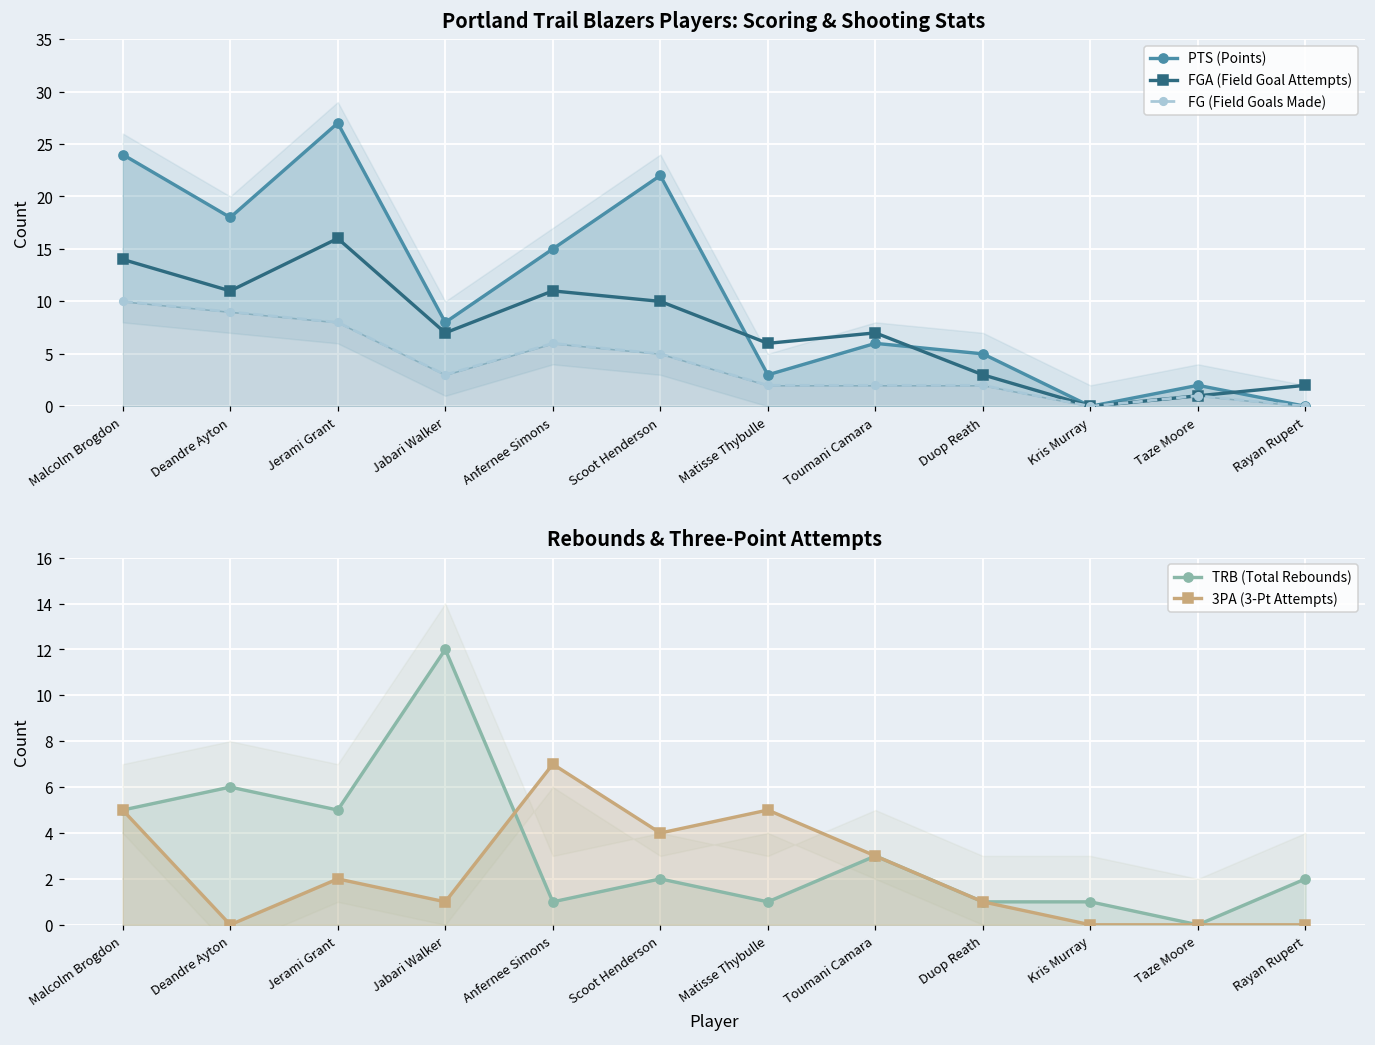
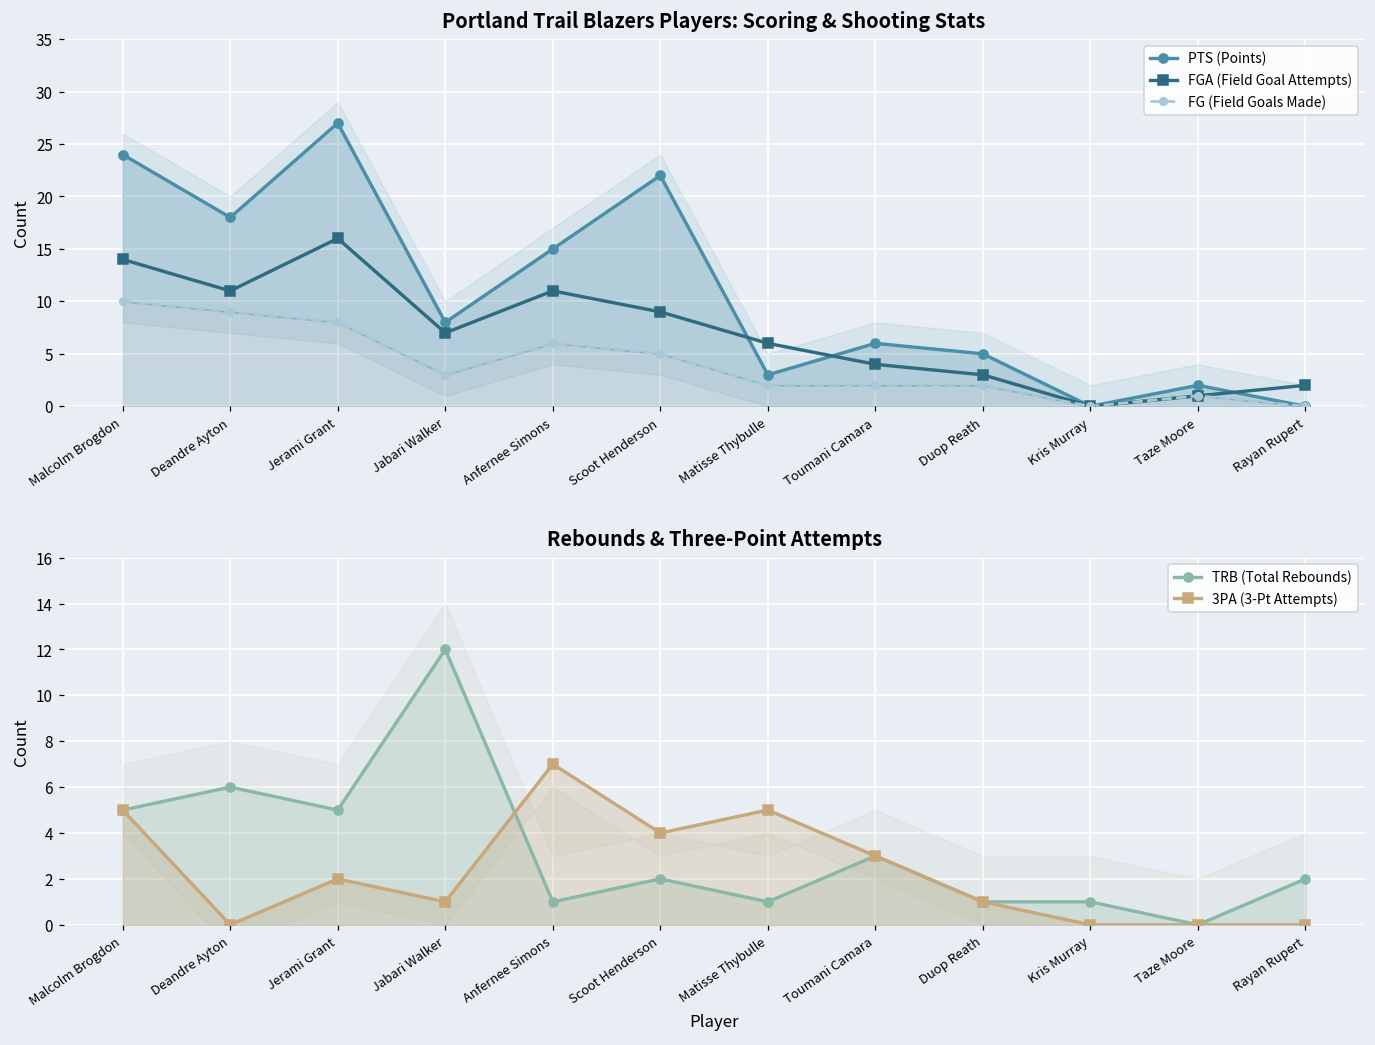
  {
    "Portland Trail Blazers Players: Scoring & Shooting Stats": {
      "FGA (Field Goal Attempts)": {
        "Malcolm Brogdon": 14,
        "Deandre Ayton": 11,
        "Jerami Grant": 16,
        "Jabari Walker": 7,
        "Anfernee Simons": 11,
-       "Scoot Henderson": 10,
+       "Scoot Henderson": 9,
        "Matisse Thybulle": 6,
-       "Toumani Camara": 7,
+       "Toumani Camara": 4,
        "Duop Reath": 3
      },
      "FG (Field Goals Made)": {
        "Malcolm Brogdon": 10,
        "Deandre Ayton": 9,
        "Jerami Grant": 8,
        "Jabari Walker": 3,
        "Anfernee Simons": 6,
        "Scoot Henderson": 5,
        "Matisse Thybulle": 2,
        "Toumani Camara": 2,
        "Duop Reath": 2
      }
    }
  }
